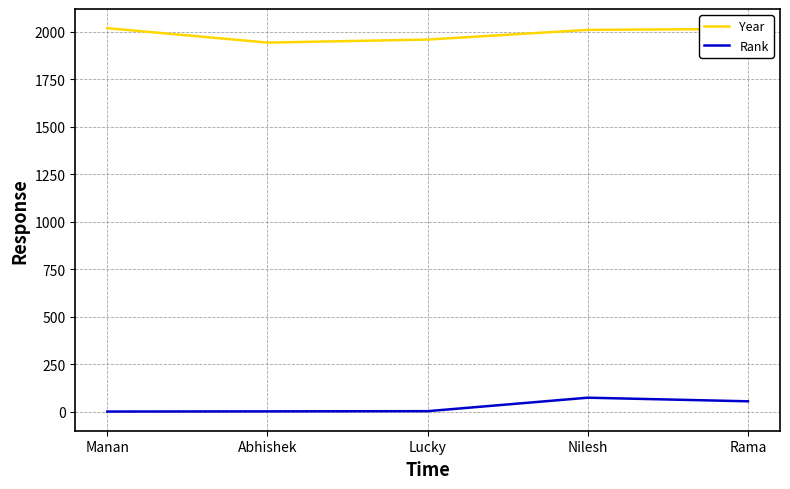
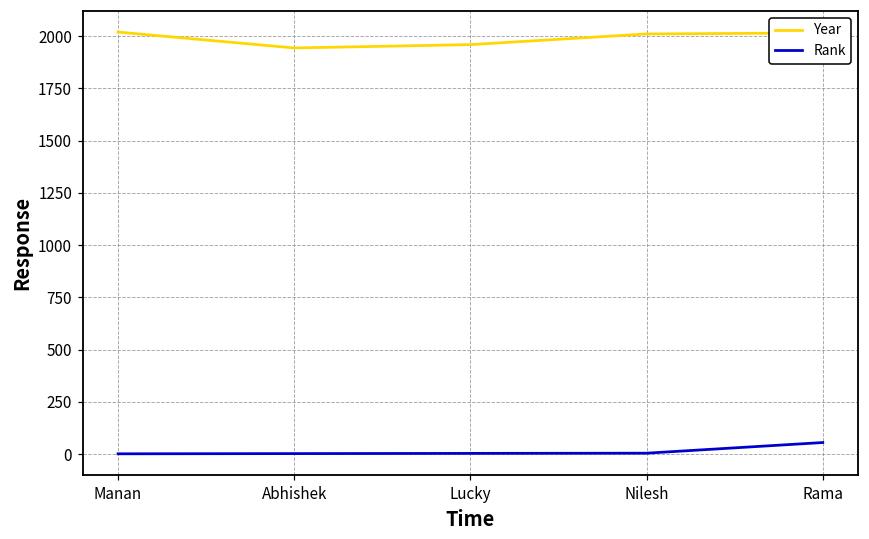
  {
    "Year": {
      "Manan": 2020,
      "Abhishek": 1940,
      "Lucky": 1960,
      "Nilesh": 2010
    },
    "Rank": {
      "Manan": 0,
      "Abhishek": 0,
      "Lucky": 0,
-     "Nilesh": 70,
+     "Nilesh": 0,
      "Rama": 60
    }
  }
